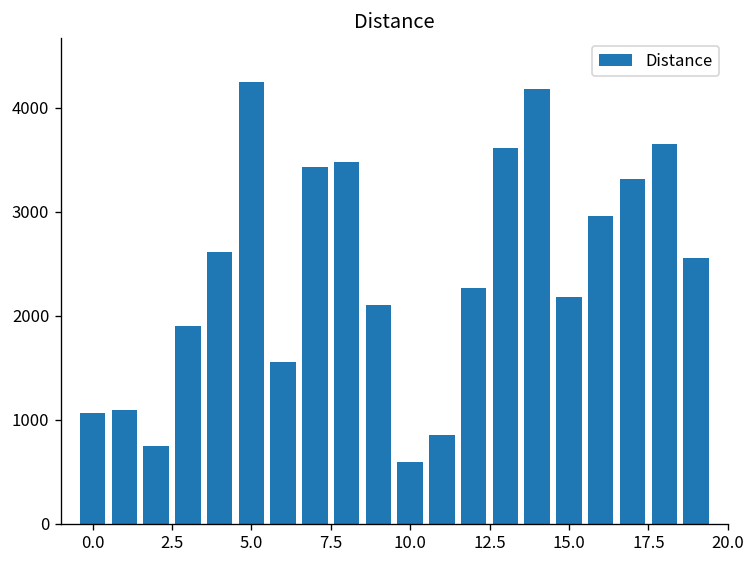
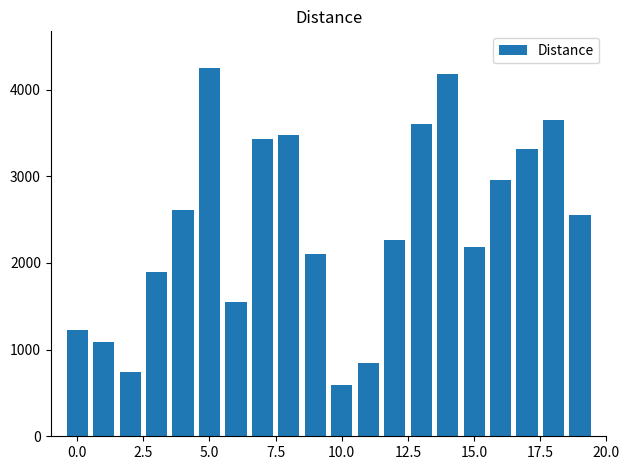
  {
-   "0.0": 1100,
+   "0.0": 1200,
    "5.0": 4200,
    "10.0": 600,
    "15.0": 2200
  }
